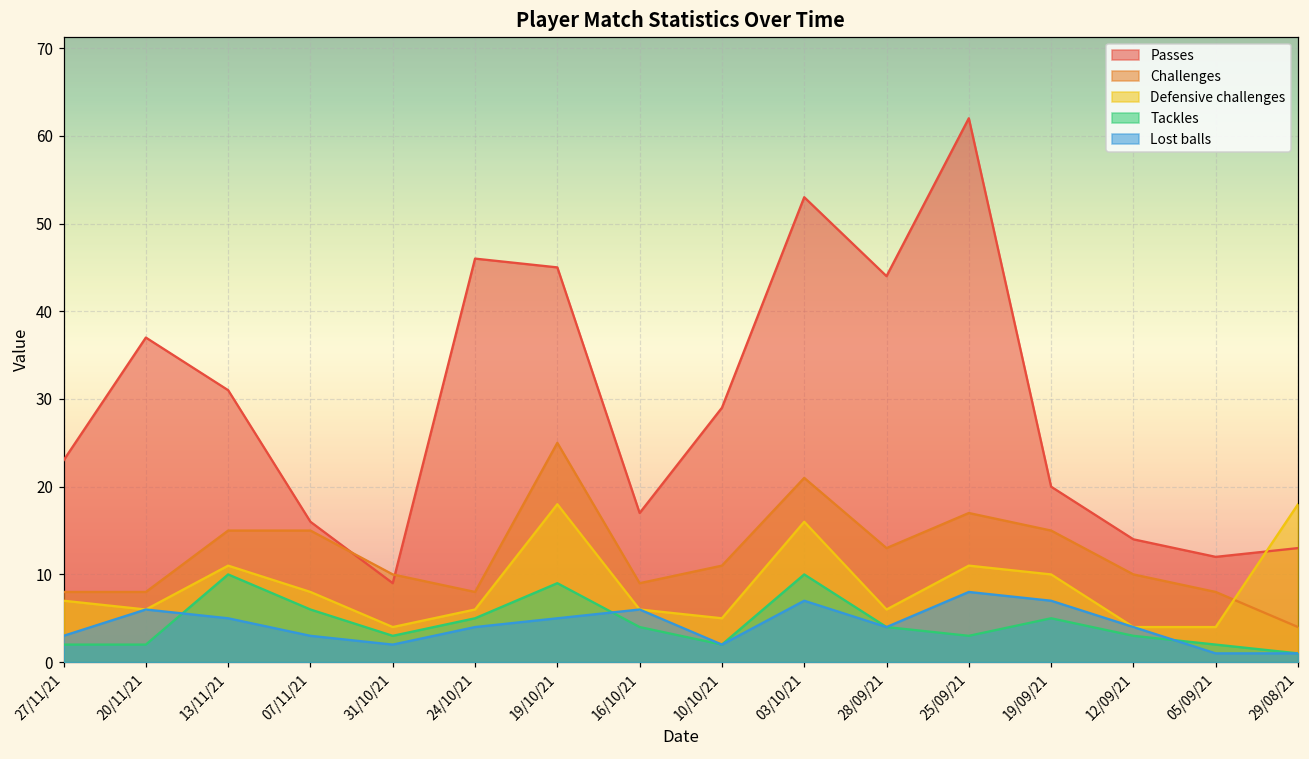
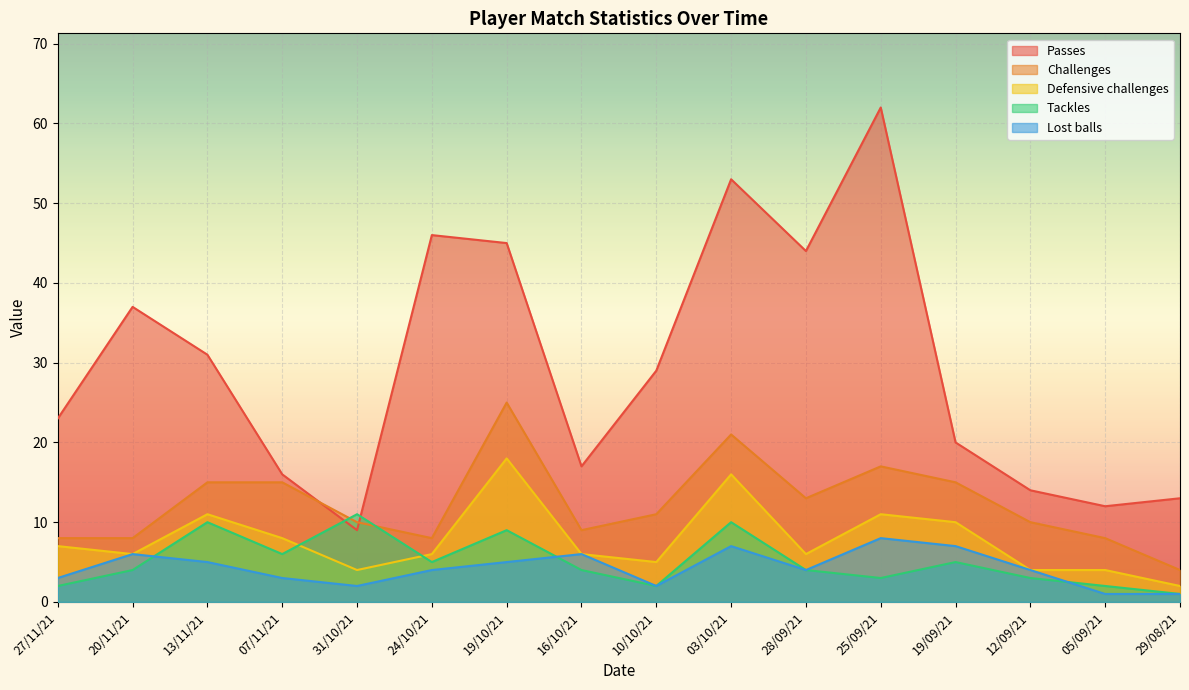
  {
    "Defensive challenges": {
      "27/11/21": 7,
      "13/11/21": 11,
      "07/11/21": 8,
      "31/10/21": 4,
      "24/10/21": 6,
      "19/10/21": 18,
      "10/10/21": 5,
      "03/10/21": 16,
      "28/09/21": 6,
      "25/09/21": 11,
      "19/09/21": 10,
      "05/09/21": 4,
-     "29/08/21": 18
+     "29/08/21": 2
    },
    "Tackles": {
      "27/11/21": 2,
-     "20/11/21": 2,
+     "20/11/21": 4,
      "13/11/21": 10,
      "07/11/21": 6,
-     "31/10/21": 3,
+     "31/10/21": 11,
      "24/10/21": 5,
      "19/10/21": 9,
      "16/10/21": 4,
      "03/10/21": 10,
      "25/09/21": 3,
      "19/09/21": 5,
      "12/09/21": 3,
      "05/09/21": 2
    },
    "Lost balls": {
      "27/11/21": 3,
      "13/11/21": 5,
      "07/11/21": 3,
      "31/10/21": 2,
      "24/10/21": 4,
      "19/10/21": 5,
      "03/10/21": 7,
      "25/09/21": 8,
      "19/09/21": 7,
      "05/09/21": 1
    }
  }
